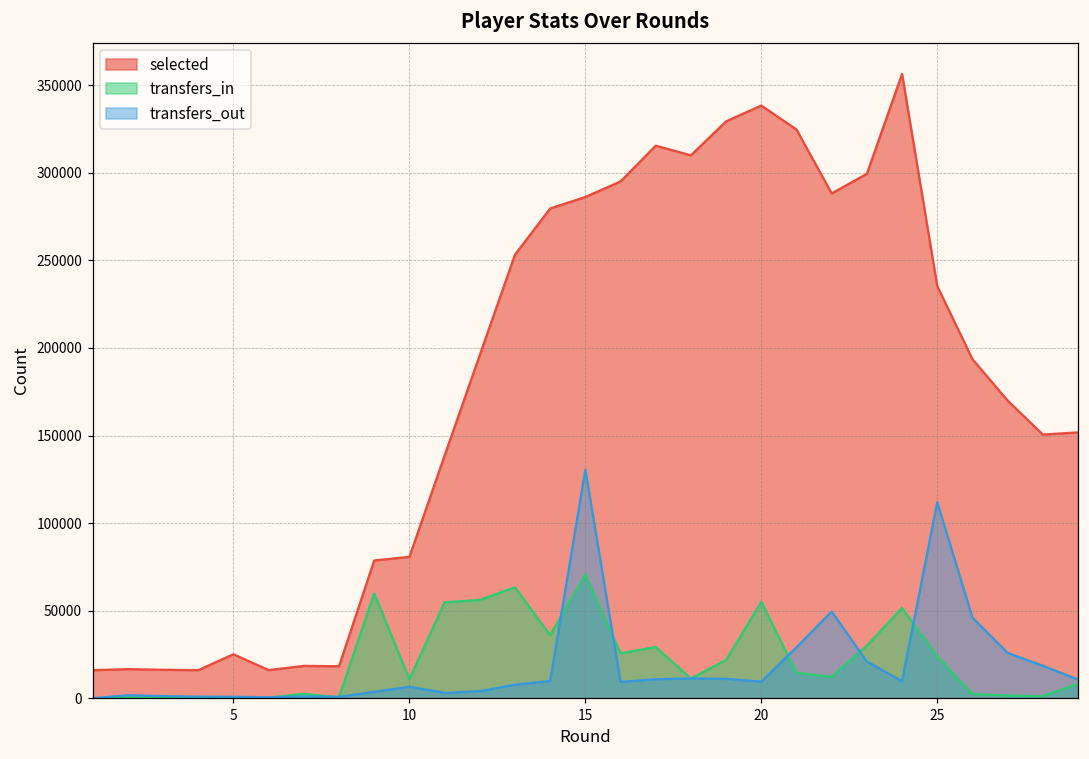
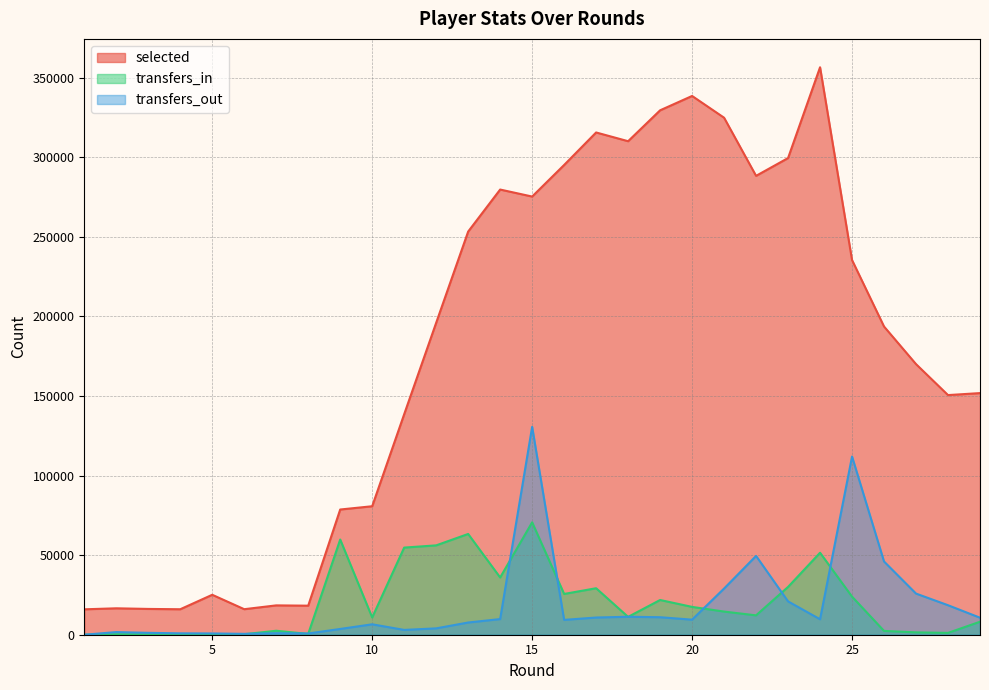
  {
    "selected": {
      "5": 25000,
      "10": 81000,
-     "15": 286000,
+     "15": 275000,
      "20": 338000,
      "25": 235000
    },
    "transfers_in": {
      "10": 11000,
      "15": 71000,
-     "20": 55000,
+     "20": 17000,
      "25": 24000
    },
    "transfers_out": {
      "10": 7000,
      "15": 131000,
      "20": 9000,
      "25": 112000
    }
  }
